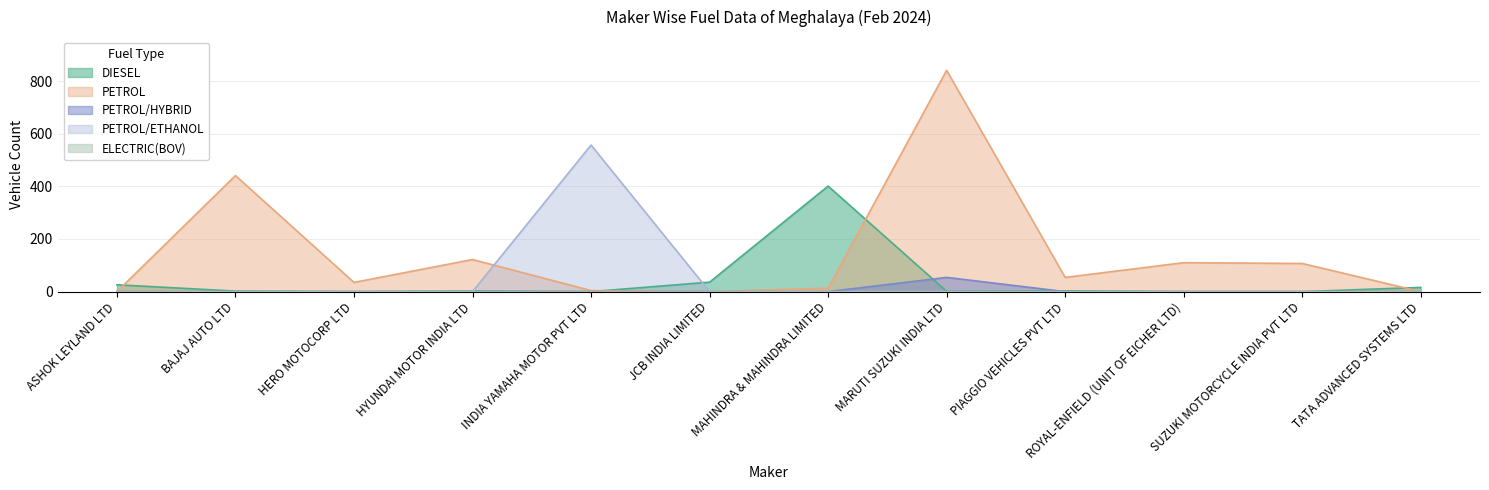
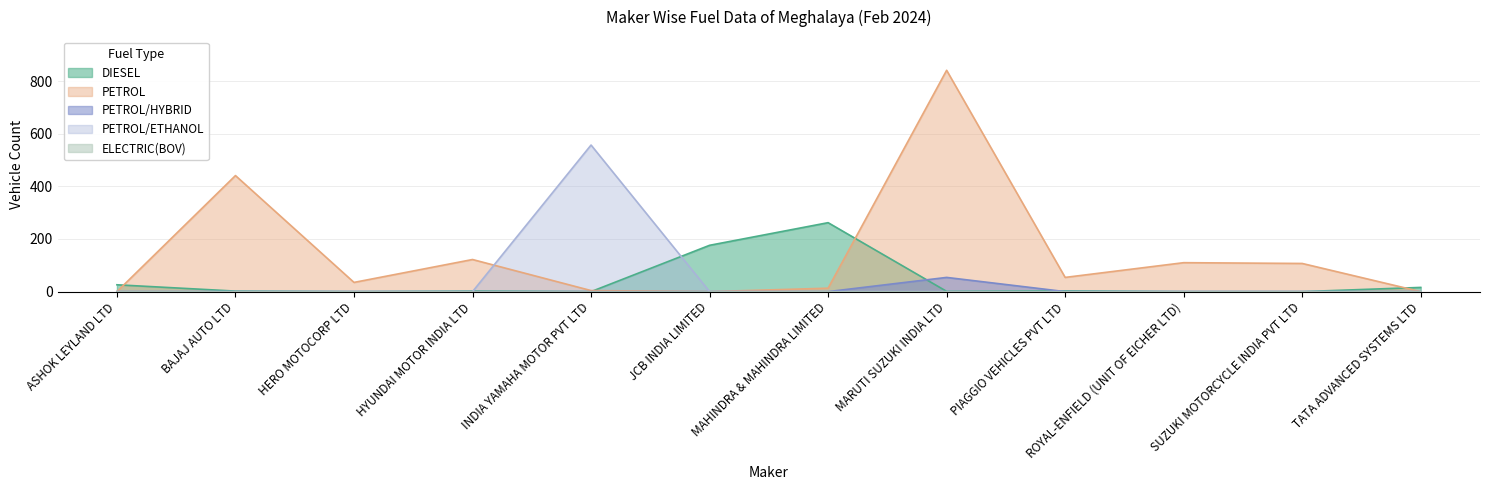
  {
    "DIESEL": {
      "ASHOK LEYLAND LTD": 30,
-     "JCB INDIA LIMITED": 40,
-     "MAHINDRA & MAHINDRA LIMITED": 400,
+     "JCB INDIA LIMITED": 180,
+     "MAHINDRA & MAHINDRA LIMITED": 260,
      "TATA ADVANCED SYSTEMS LTD": 20
    },
    "PETROL/HYBRID": {
      "MARUTI SUZUKI INDIA LTD": 50
    }
  }
